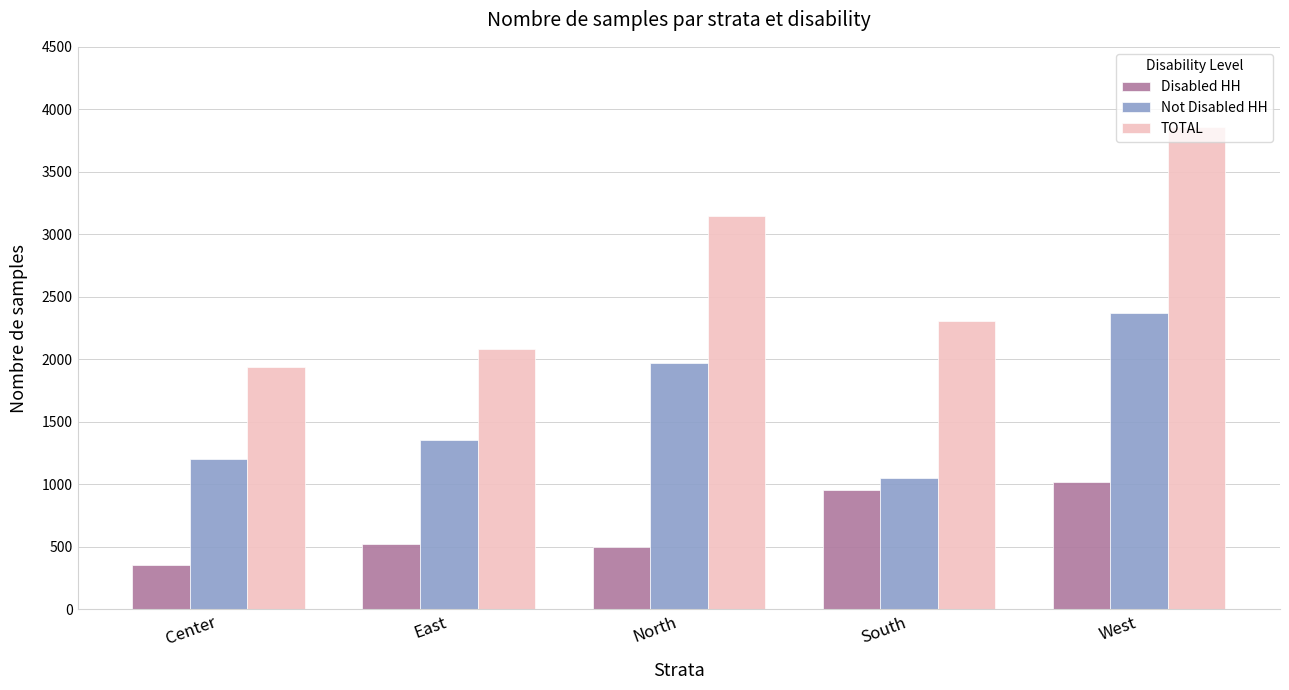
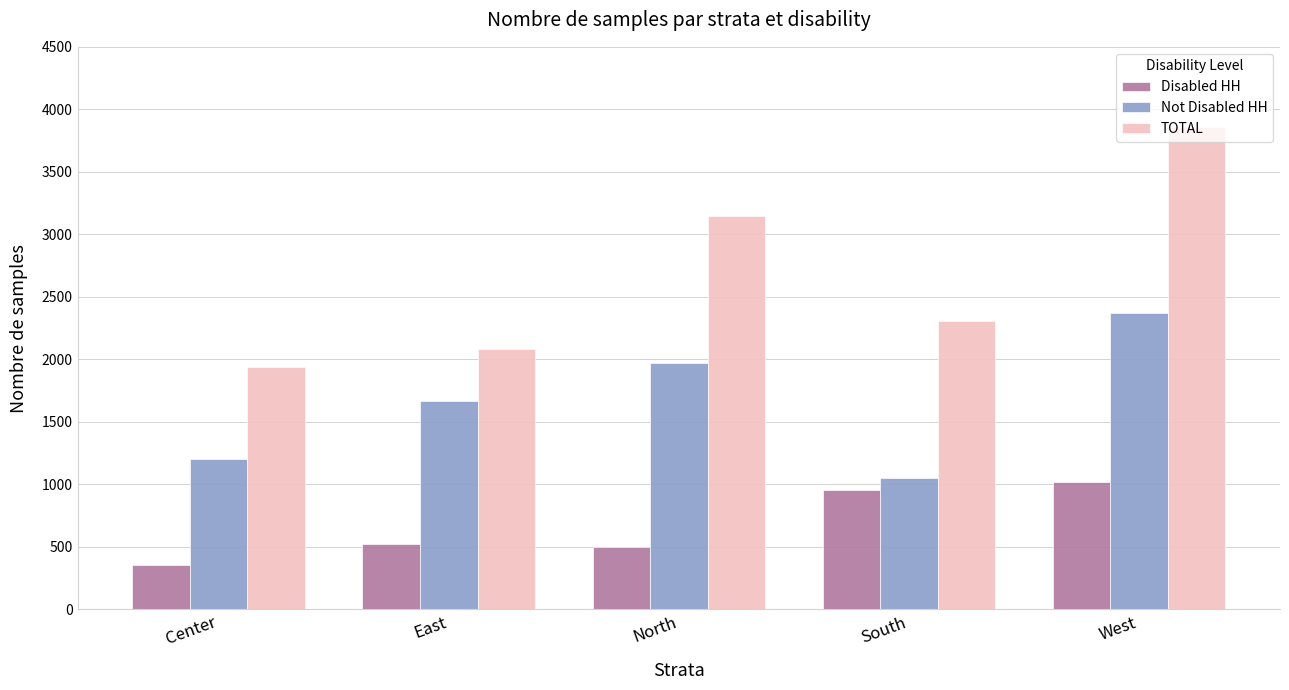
  {
    "Disabled HH": {
      "Center": 360,
      "East": 530,
      "North": 500,
      "South": 960,
      "West": 1020
    },
    "Not Disabled HH": {
      "Center": 1210,
-     "East": 1350,
+     "East": 1670,
      "North": 1970,
      "South": 1050,
      "West": 2370
    },
    "TOTAL": {
      "Center": 1940,
      "East": 2080,
      "North": 3150,
      "South": 2310
    }
  }
